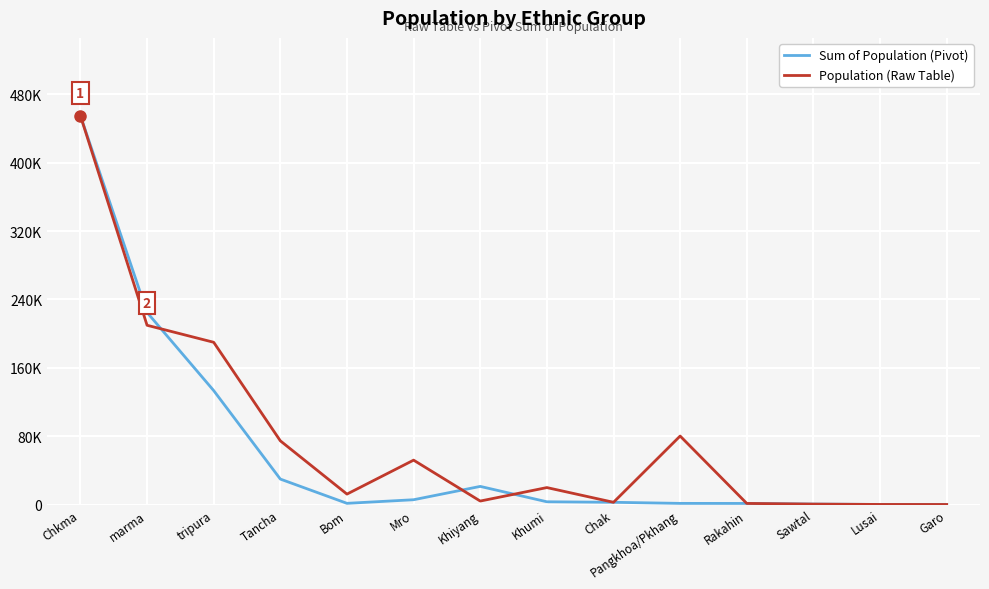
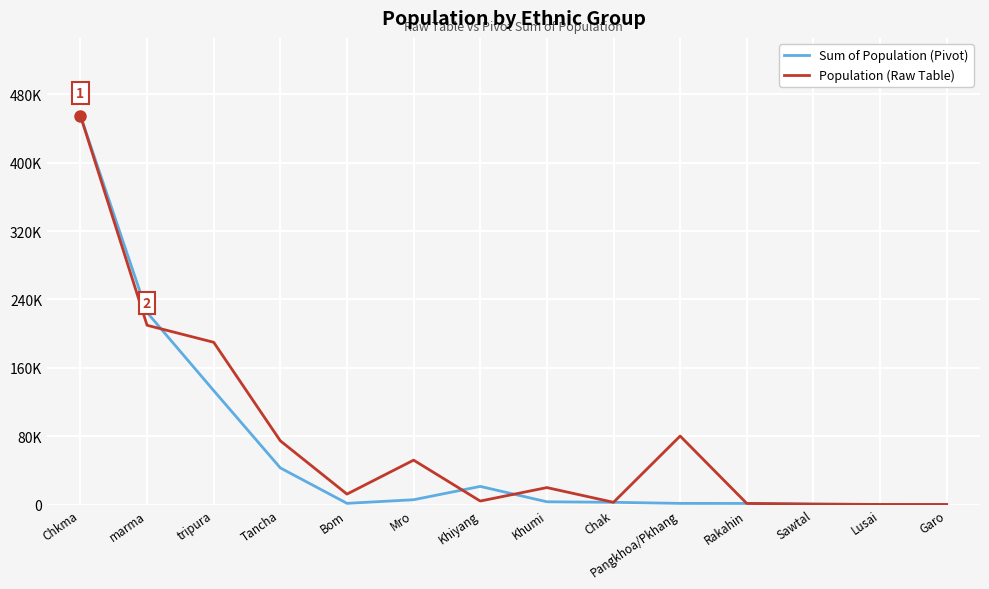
  {
    "Sum of Population (Pivot)": {
      "tripura": 130000,
-     "Tancha": 30000,
+     "Tancha": 40000,
      "Bom": 0,
      "Mro": 10000,
      "Khiyang": 20000,
      "Khumi": 0,
      "Pangkhoa/Pkhang": 0
    }
  }
